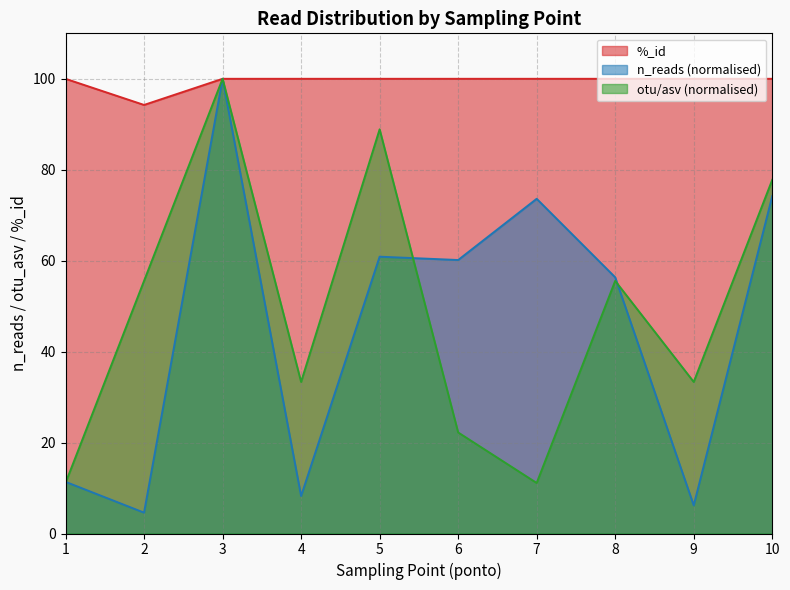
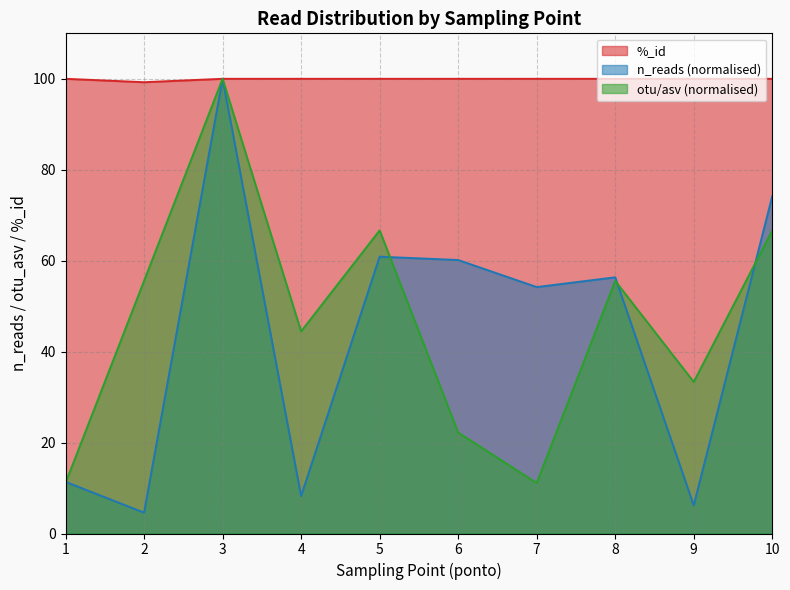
  {
    "%_id": {
      "1": 100,
-     "2": 94,
+     "2": 99,
      "4": 100,
      "5": 100,
      "6": 100,
      "7": 100,
      "10": 100
    },
    "n_reads (normalised)": {
      "2": 5,
      "4": 8,
      "5": 61,
      "6": 60,
-     "7": 74,
+     "7": 54,
      "8": 56,
      "9": 6,
      "10": 74
    },
    "otu/asv (normalised)": {
      "2": 56,
-     "4": 33,
-     "5": 89,
+     "4": 44,
+     "5": 67,
      "6": 22,
      "7": 11,
      "8": 56,
      "9": 33,
-     "10": 78
+     "10": 67
    }
  }
